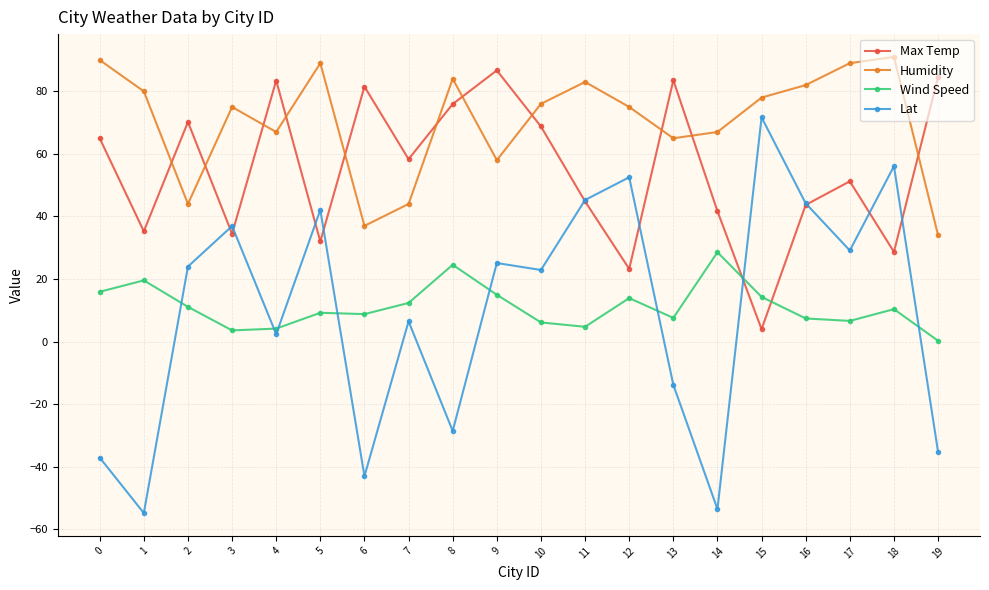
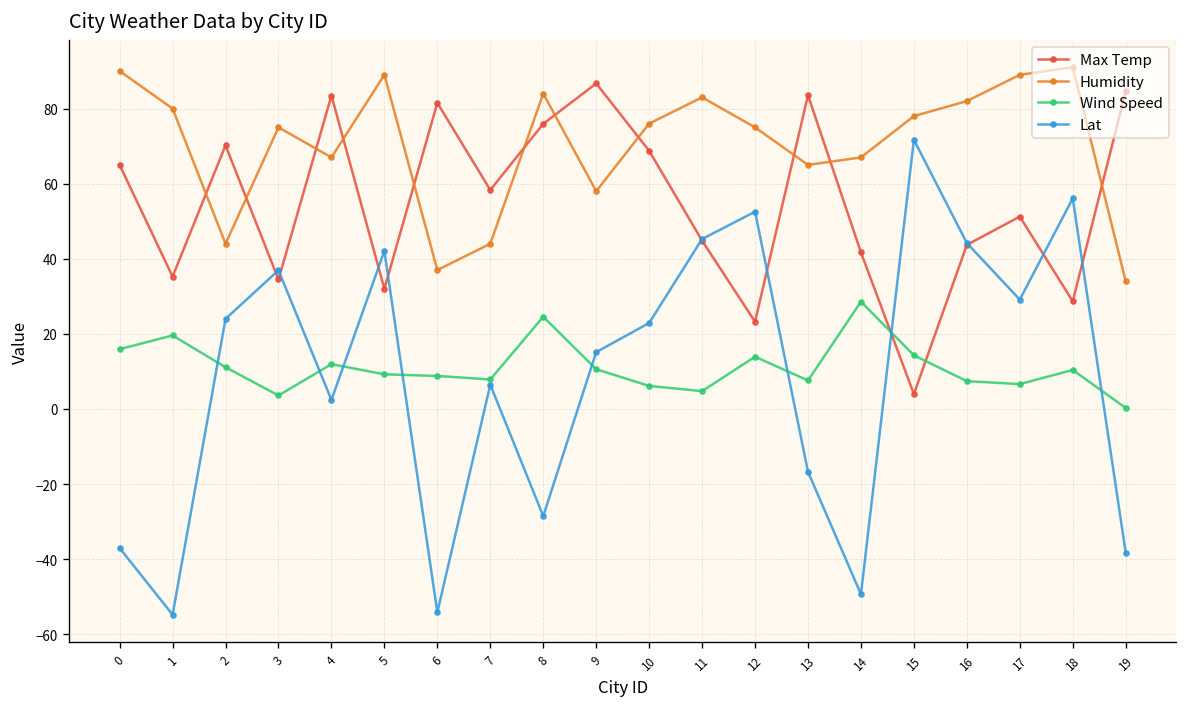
  {
    "Wind Speed": {
      "0": 16,
      "1": 20,
      "2": 11,
      "3": 4,
-     "4": 4,
+     "4": 12,
      "5": 9,
      "6": 9,
-     "7": 12,
+     "7": 8,
      "8": 25,
-     "9": 15,
+     "9": 11,
      "10": 6,
      "11": 5,
      "12": 14,
      "13": 8,
      "14": 29,
      "15": 14,
      "16": 7,
      "17": 7,
      "18": 10,
      "19": 0
    },
    "Lat": {
      "0": -37,
      "1": -55,
      "2": 24,
      "3": 37,
      "4": 2,
      "5": 42,
-     "6": -43,
+     "6": -54,
      "7": 6,
      "8": -29,
-     "9": 25,
+     "9": 15,
      "10": 23,
      "12": 53,
-     "13": -14,
-     "14": -54,
+     "13": -17,
+     "14": -49,
      "15": 72,
      "17": 29,
      "18": 56,
-     "19": -35
+     "19": -38
    }
  }
